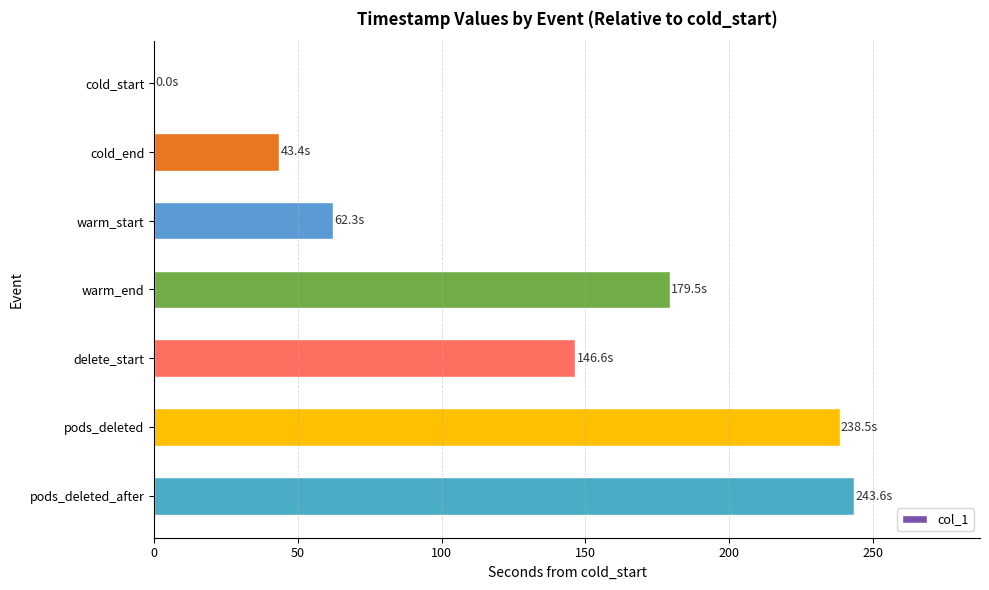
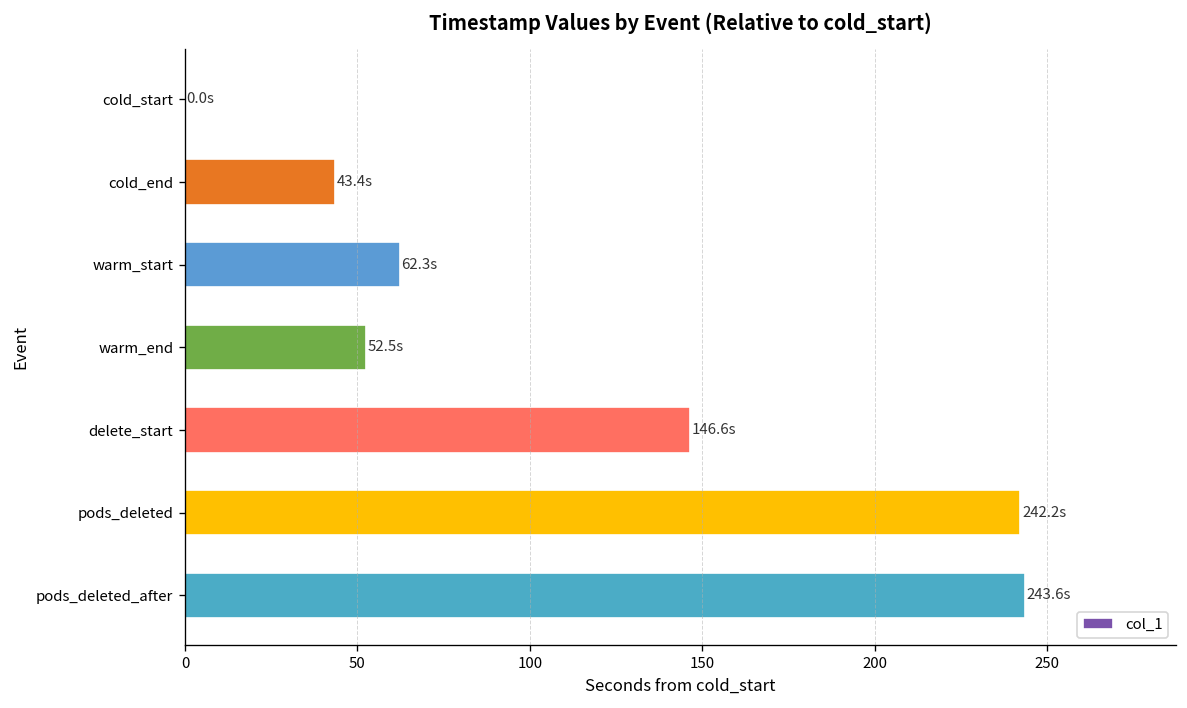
  {
    "cold_start": "0.0s",
    "cold_end": "43.4s",
    "warm_start": "62.3s",
-   "warm_end": "179.5s",
+   "warm_end": "52.5s",
    "delete_start": "146.6s",
-   "pods_deleted": "238.5s",
+   "pods_deleted": "242.2s",
    "pods_deleted_after": "243.6s"
  }
